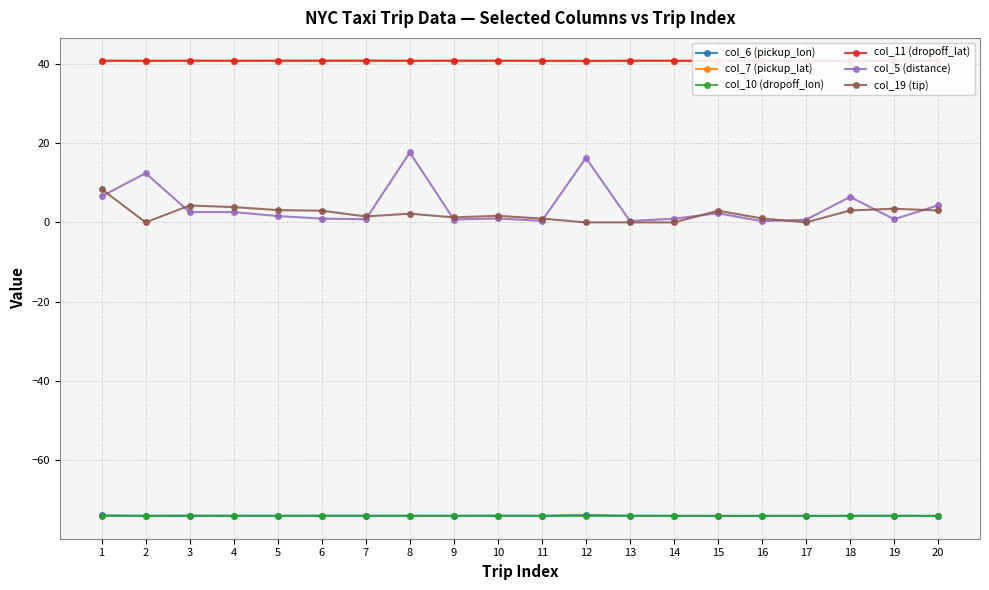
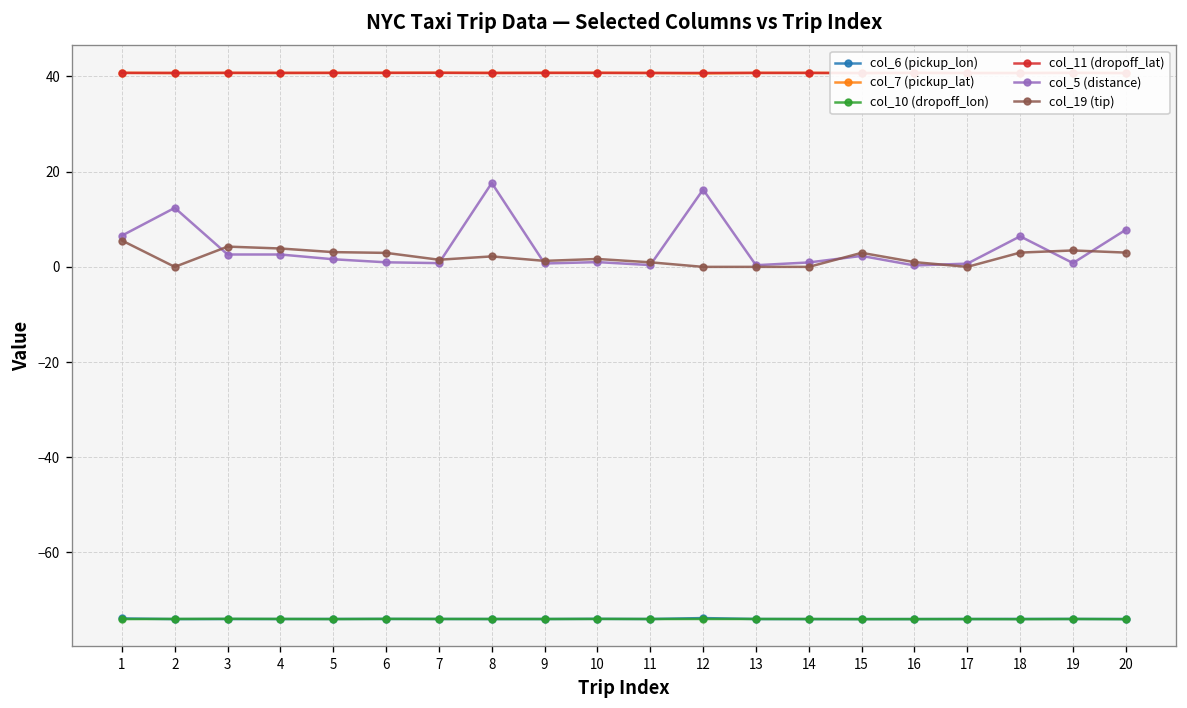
  {
    "col_11 (dropoff_lat)": {
      "1": 41,
      "2": 41,
      "3": 41,
      "4": 41,
      "5": 41,
      "6": 41,
      "7": 41,
      "8": 41,
      "9": 41,
      "10": 41,
      "11": 41,
      "12": 41,
      "13": 41,
      "14": 41
    },
    "col_5 (distance)": {
      "1": 7,
      "2": 12,
      "3": 3,
      "4": 3,
      "5": 2,
      "6": 1,
      "7": 1,
      "8": 18,
      "10": 1,
      "12": 16,
      "14": 1,
      "15": 2,
      "16": 0,
      "17": 1,
      "18": 6,
      "19": 1,
-     "20": 4
+     "20": 8
    },
    "col_19 (tip)": {
-     "1": 8,
+     "1": 6,
      "2": 0,
      "3": 4,
      "4": 4,
      "5": 3,
      "6": 3,
      "7": 2,
      "8": 2,
      "10": 2,
      "12": 0,
      "14": 0,
      "15": 3,
      "16": 1,
      "17": 0,
      "18": 3,
      "19": 3,
      "20": 3
    }
  }
